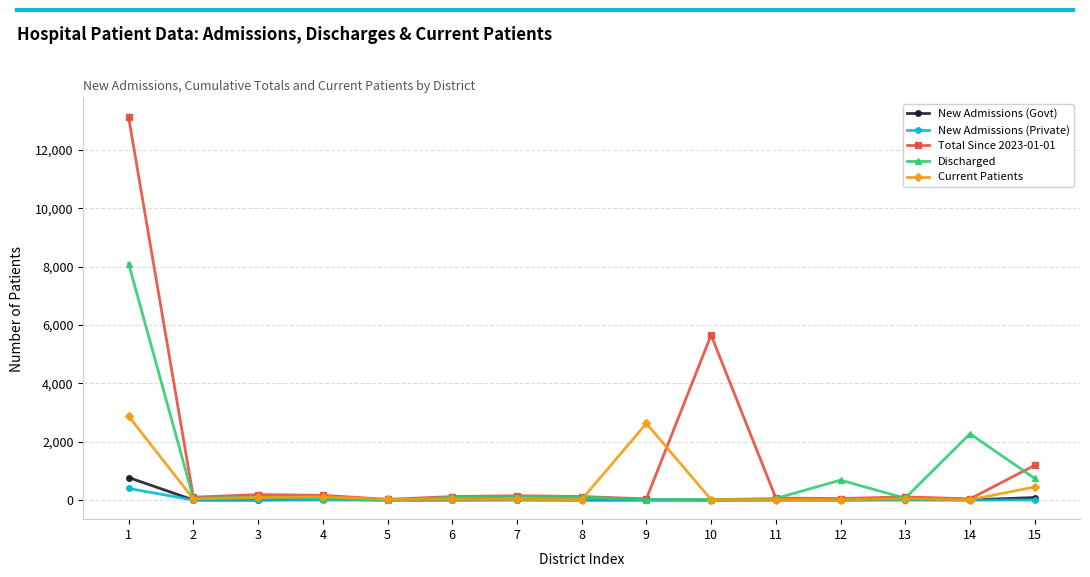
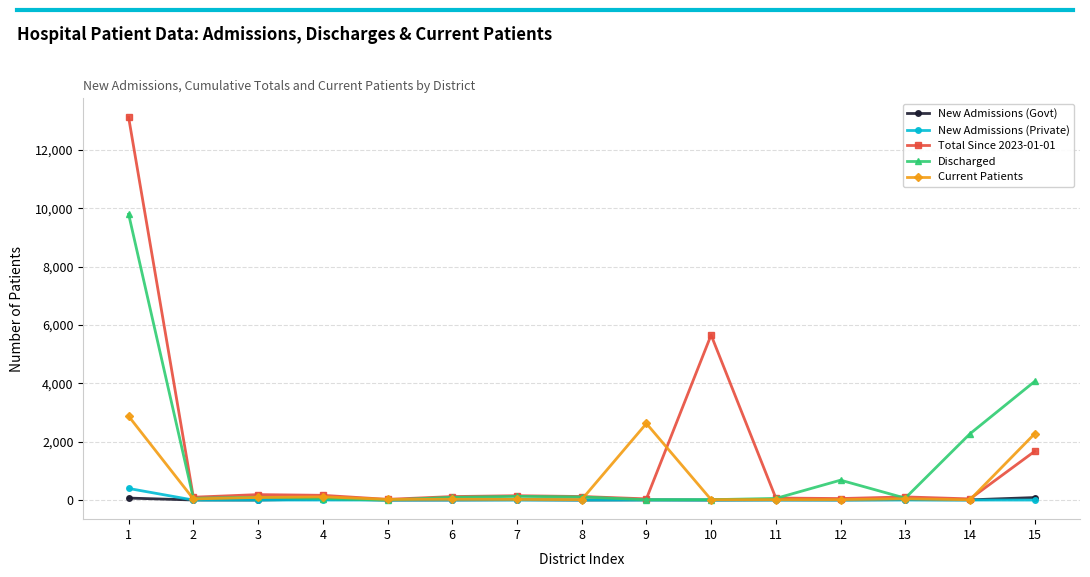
  {
    "New Admissions (Govt)": {
-     "1": "800"
+     "1": "100"
    },
    "New Admissions (Private)": {
      "1": "400"
    },
    "Total Since 2023-01-01": {
      "1": "13,100",
      "3": "200",
      "10": "5,700",
-     "15": "1,200"
+     "15": "1,700"
    },
    "Discharged": {
-     "1": "8,100",
+     "1": "9,800",
      "12": "700",
      "14": "2,300",
-     "15": "700"
+     "15": "4,100"
    },
    "Current Patients": {
      "1": "2,900",
      "9": "2,600",
-     "15": "400"
+     "15": "2,300"
    }
  }
